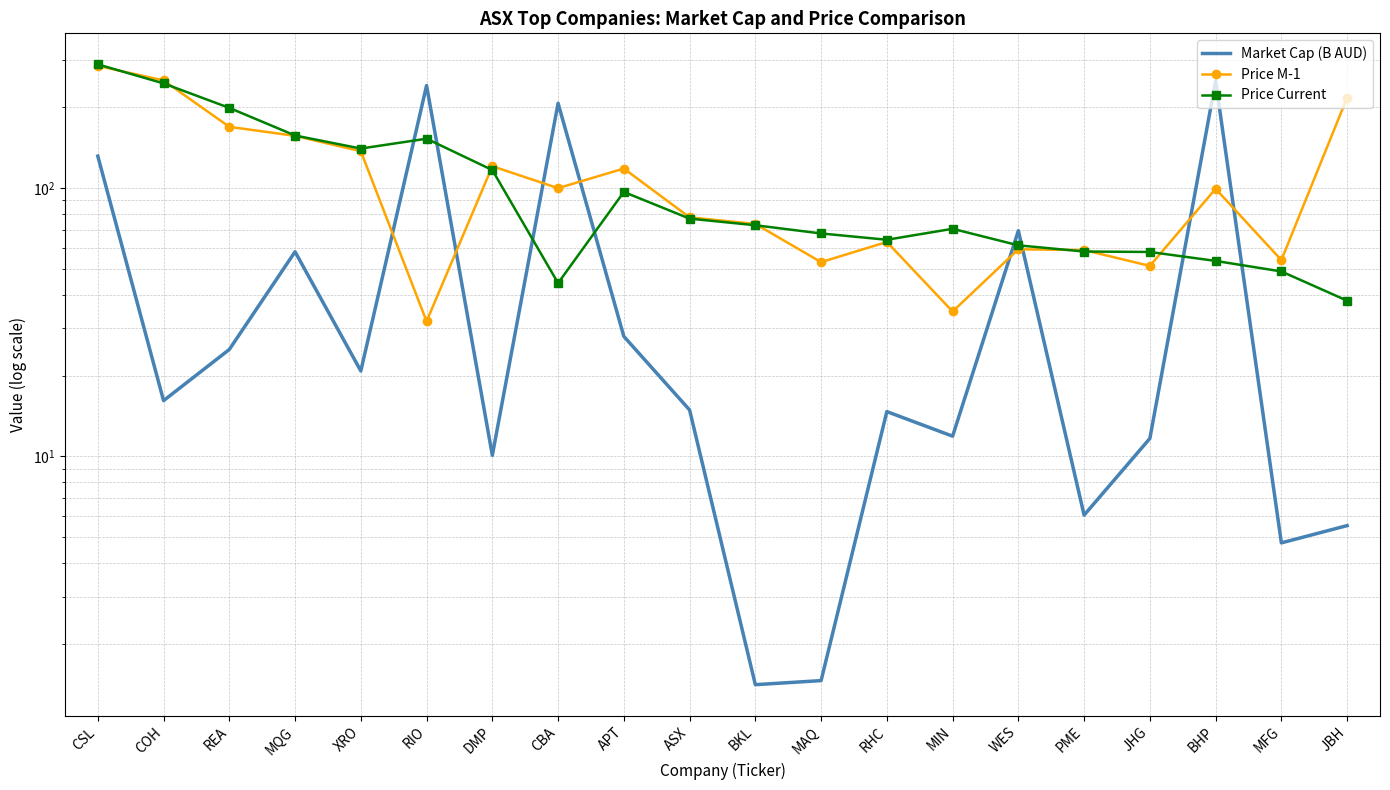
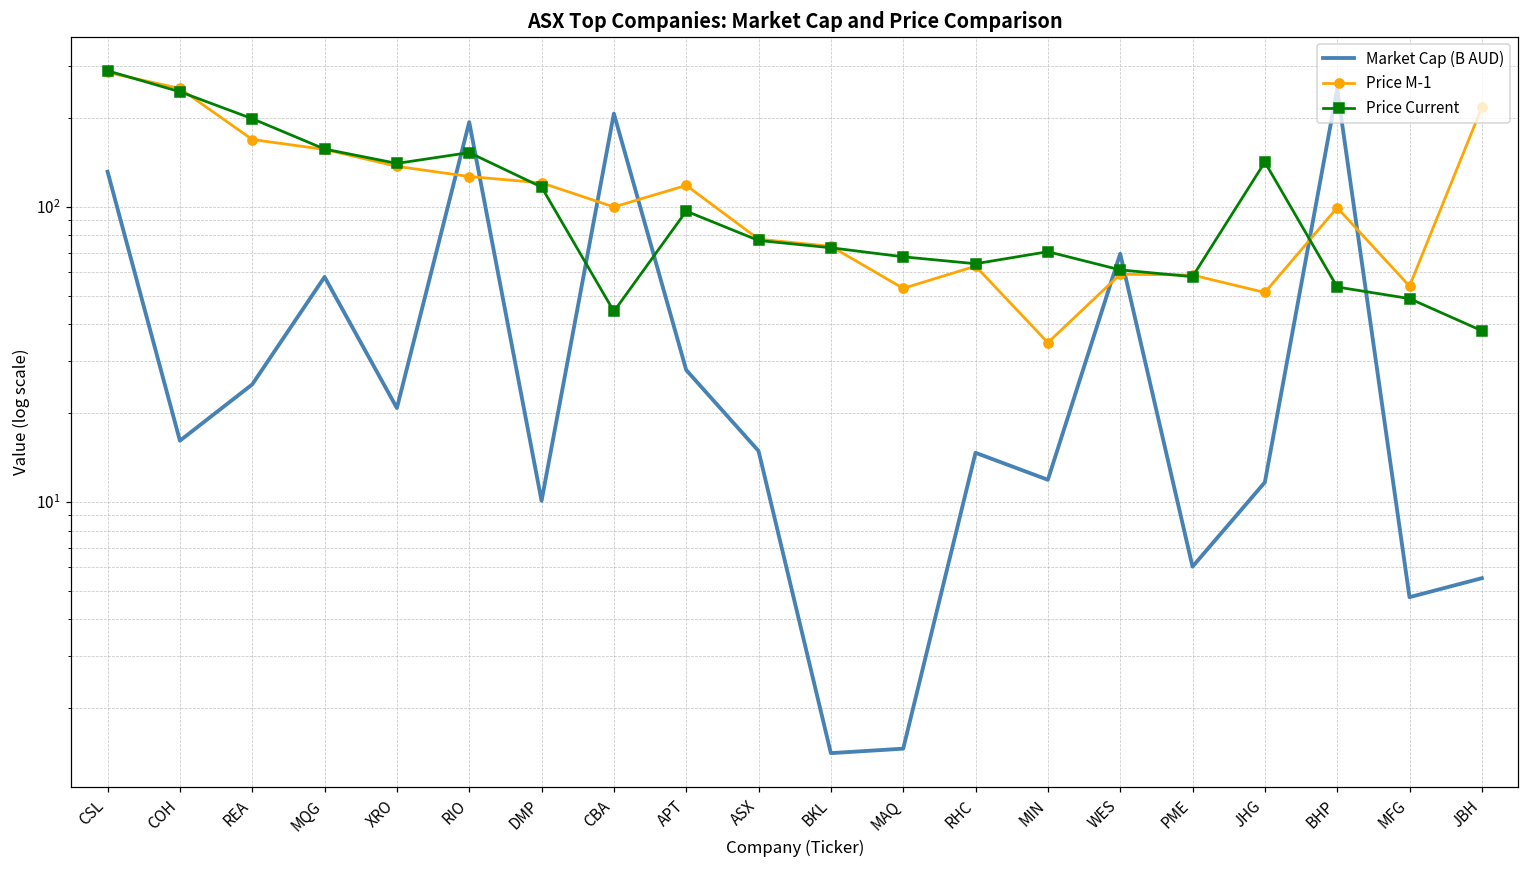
  {
    "Market Cap (B AUD)": {
      "CSL": 130,
      "COH": 16,
      "REA": 25,
      "MQG": 58,
      "XRO": 21,
-     "RIO": 240,
+     "RIO": 190,
      "DMP": 10,
      "CBA": 210,
      "APT": 28,
      "ASX": 15,
      "BKL": 1.4,
      "MAQ": 1.5,
      "RHC": 15,
      "MIN": 12,
      "WES": 69,
      "PME": 6,
      "JHG": 12,
      "MFG": 4.8,
      "JBH": 5.5
    },
    "Price M-1": {
      "COH": 250,
      "REA": 170,
      "XRO": 140,
-     "RIO": 32,
+     "RIO": 130,
      "DMP": 120,
      "CBA": 100,
      "APT": 120,
      "MAQ": 53,
      "MIN": 35,
      "WES": 59,
      "JHG": 51,
      "BHP": 99,
      "MFG": 54
    },
    "Price Current": {
      "COH": 250,
      "REA": 200,
      "XRO": 140,
      "RIO": 150,
      "DMP": 120,
      "CBA": 44,
      "APT": 97,
      "MAQ": 68,
      "MIN": 70,
      "WES": 61,
-     "JHG": 58,
+     "JHG": 140,
      "BHP": 53,
      "MFG": 49,
      "JBH": 38
    }
  }
